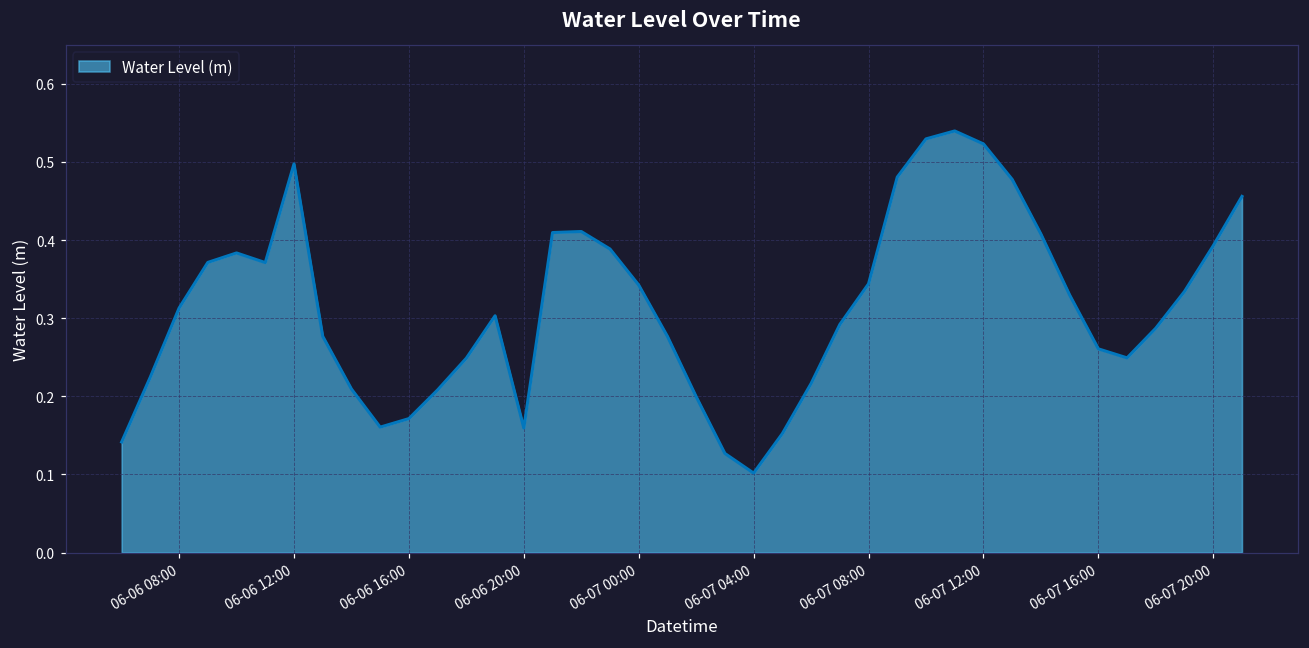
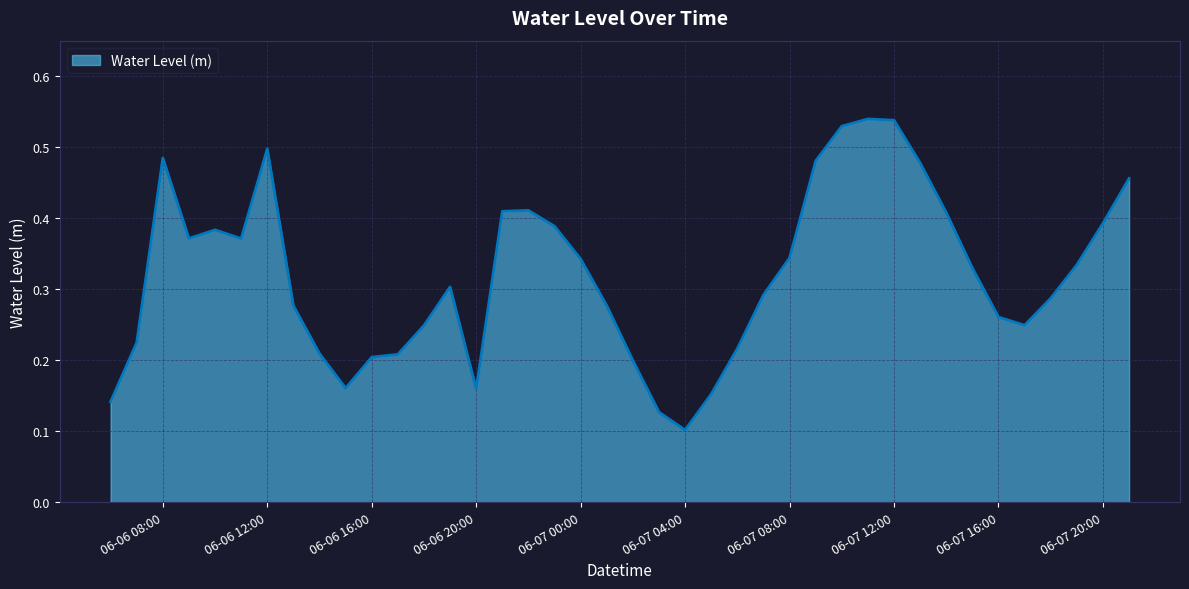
  {
-   "06-06 08:00": 0.31,
+   "06-06 08:00": 0.48,
    "06-06 12:00": 0.50,
-   "06-06 16:00": 0.17,
+   "06-06 16:00": 0.20,
    "06-06 20:00": 0.16,
    "06-07 00:00": 0.34,
    "06-07 04:00": 0.10,
    "06-07 08:00": 0.34,
-   "06-07 12:00": 0.52,
+   "06-07 12:00": 0.54,
    "06-07 16:00": 0.26,
    "06-07 20:00": 0.39
  }
